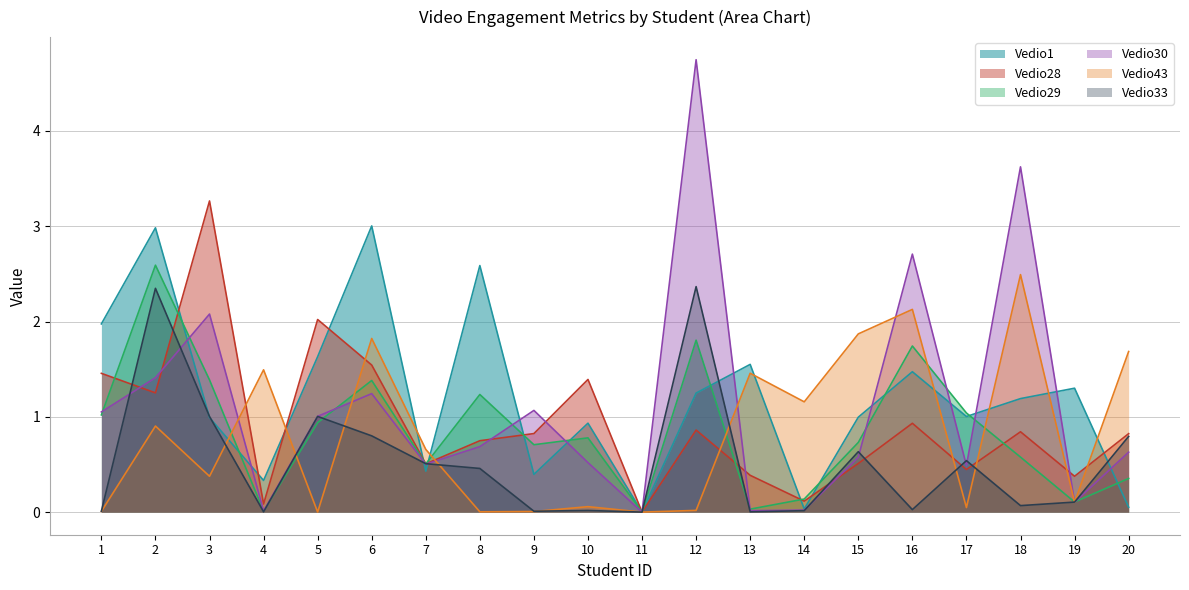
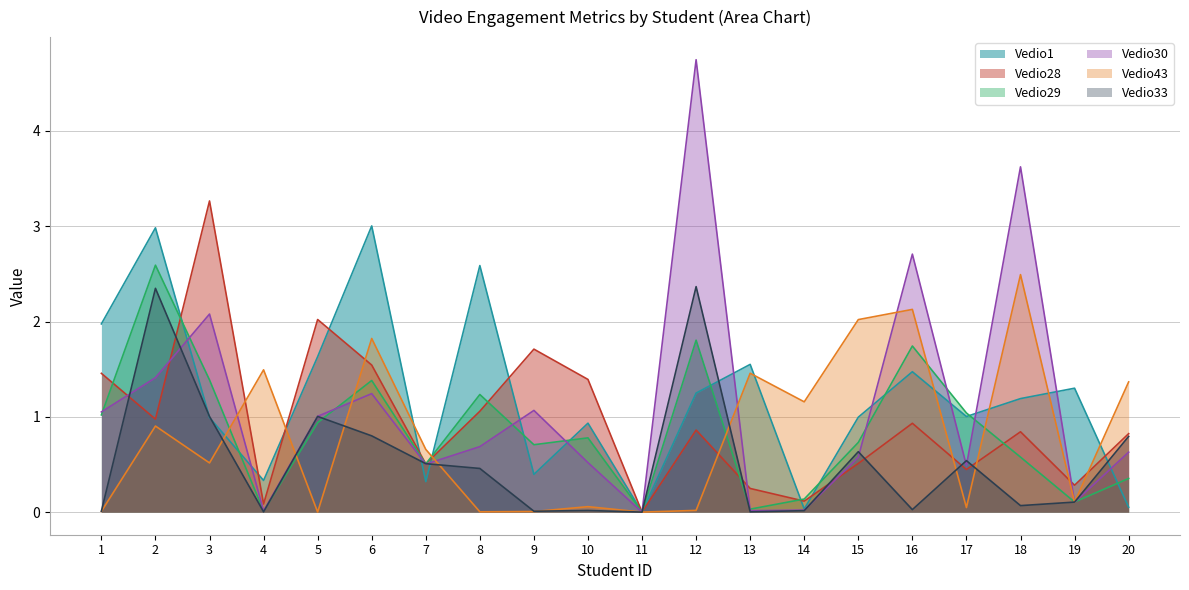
  {
    "Vedio1": {
      "1": 2.0,
      "2": 3.0,
      "4": 0.3,
      "5": 1.6,
      "6": 3.0,
-     "7": 0.4,
+     "7": 0.3,
      "8": 2.6,
      "9": 0.4,
      "10": 0.9,
      "12": 1.2,
      "13": 1.6,
      "15": 1.0,
      "16": 1.5,
      "17": 1.0,
      "18": 1.2,
      "19": 1.3,
      "20": 0.1
    },
    "Vedio28": {
      "1": 1.5,
-     "2": 1.3,
+     "2": 1.0,
      "3": 3.3,
      "4": 0.1,
      "5": 2.0,
      "6": 1.5,
-     "8": 0.7,
-     "9": 0.8,
+     "8": 1.1,
+     "9": 1.7,
      "10": 1.4,
      "12": 0.9,
-     "13": 0.4,
+     "13": 0.2,
      "15": 0.5,
      "16": 0.9,
      "17": 0.4,
      "18": 0.8,
-     "19": 0.4,
+     "19": 0.3,
      "20": 0.8
    },
    "Vedio30": {
      "1": 1.1,
      "2": 1.4,
      "3": 2.1,
      "6": 1.2,
      "8": 0.7,
      "9": 1.1,
      "10": 0.5,
      "12": 4.7,
      "15": 0.6,
      "16": 2.7,
      "17": 0.5,
      "18": 3.6,
      "20": 0.6
    },
    "Vedio43": {
      "2": 0.9,
-     "3": 0.4,
+     "3": 0.5,
      "4": 1.5,
      "5": 0.0,
      "6": 1.8,
      "7": 0.7,
      "8": 0.0,
      "10": 0.1,
      "12": 0.0,
      "13": 1.5,
      "14": 1.2,
-     "15": 1.9,
+     "15": 2.0,
      "16": 2.1,
      "17": 0.0,
      "18": 2.5,
-     "20": 1.7
+     "20": 1.4
    }
  }
